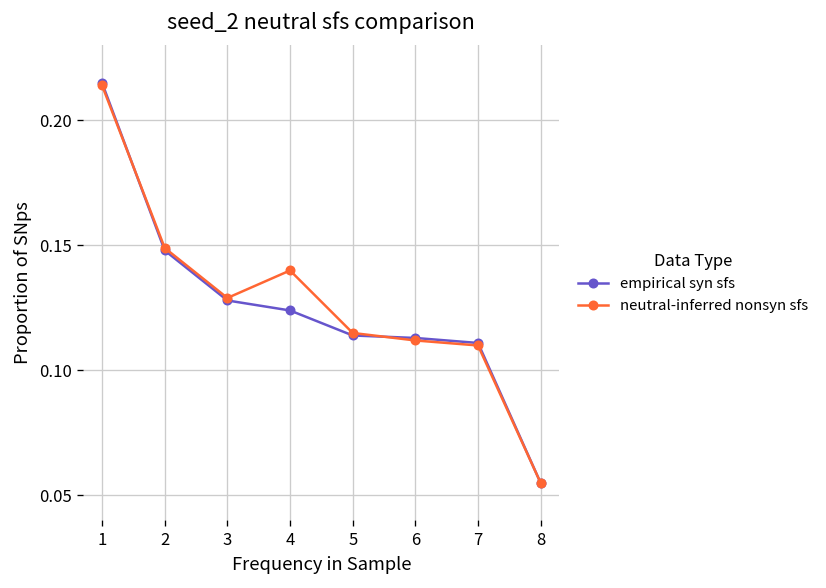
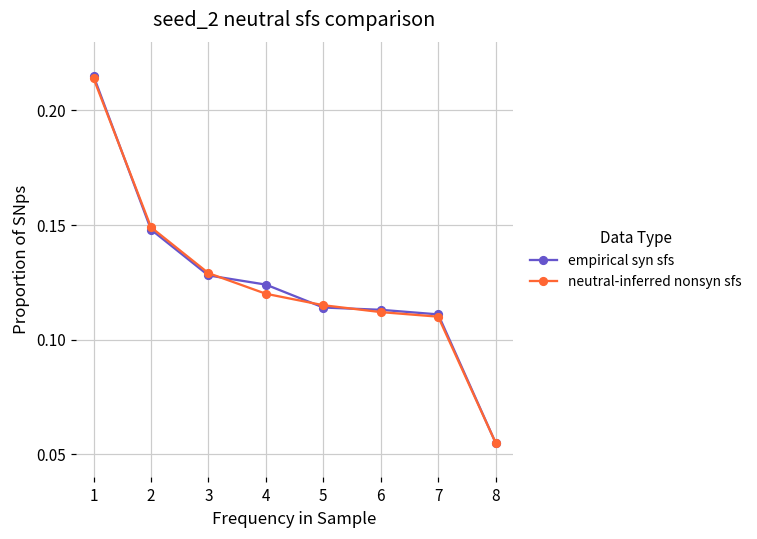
  {
    "empirical syn sfs": {
      "4": 0.124
    },
    "neutral-inferred nonsyn sfs": {
-     "4": 0.14
+     "4": 0.12
    }
  }
